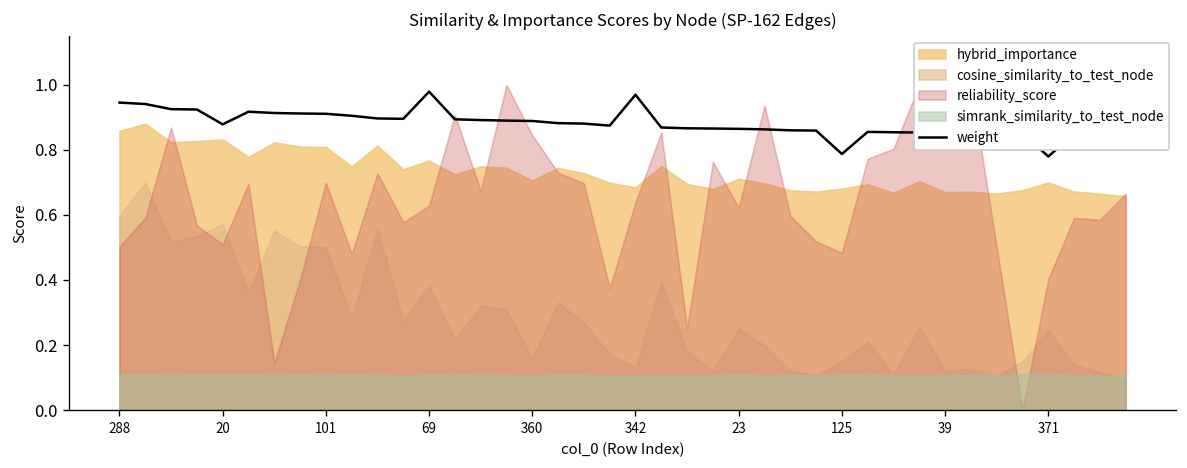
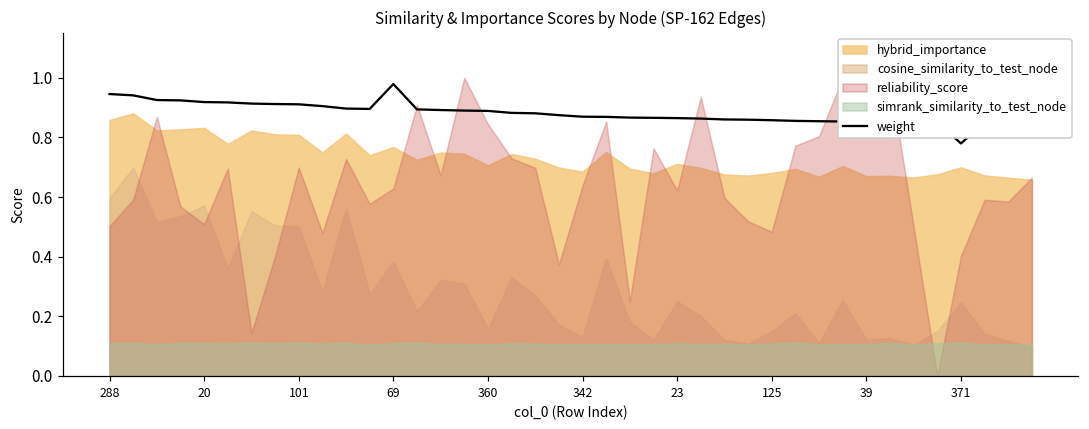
  {
    "weight": {
      "288": 0.95,
-     "20": 0.88,
+     "20": 0.92,
      "101": 0.91,
      "69": 0.98,
      "360": 0.89,
-     "342": 0.97,
-     "125": 0.79,
+     "342": 0.87,
+     "125": 0.86,
      "371": 0.78
    }
  }
